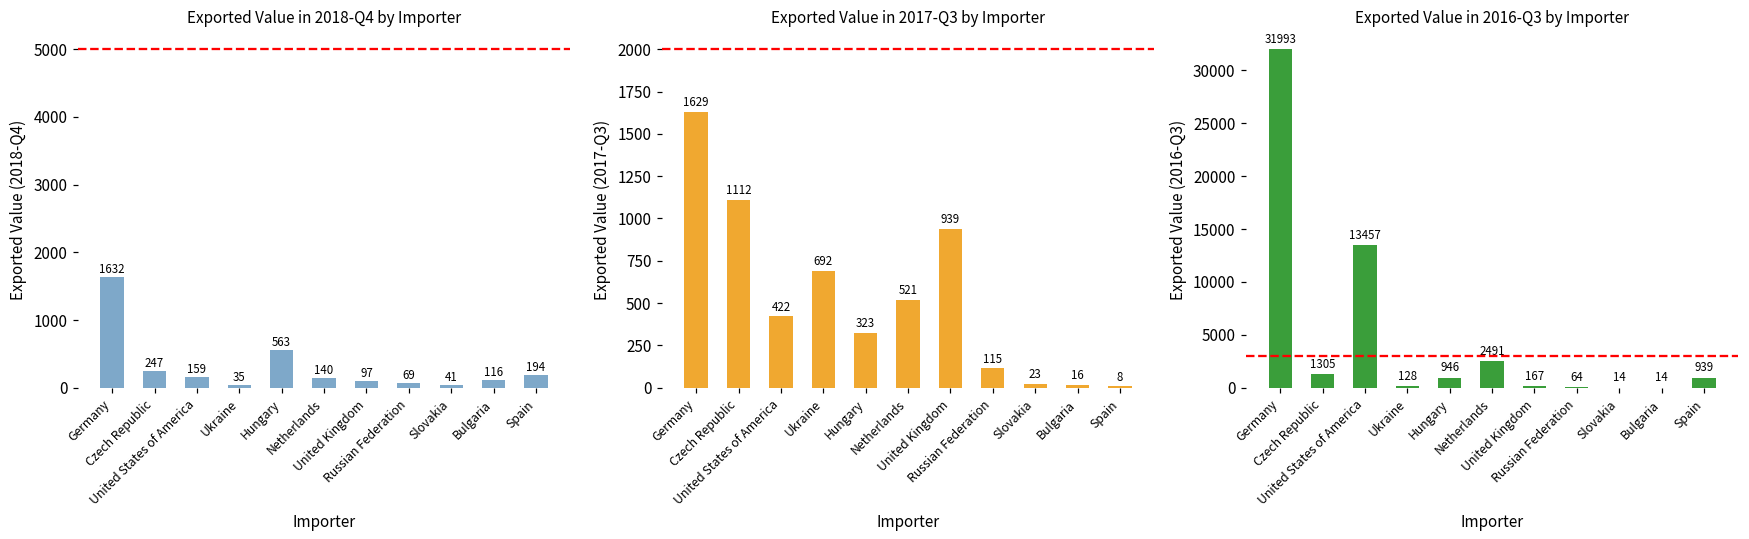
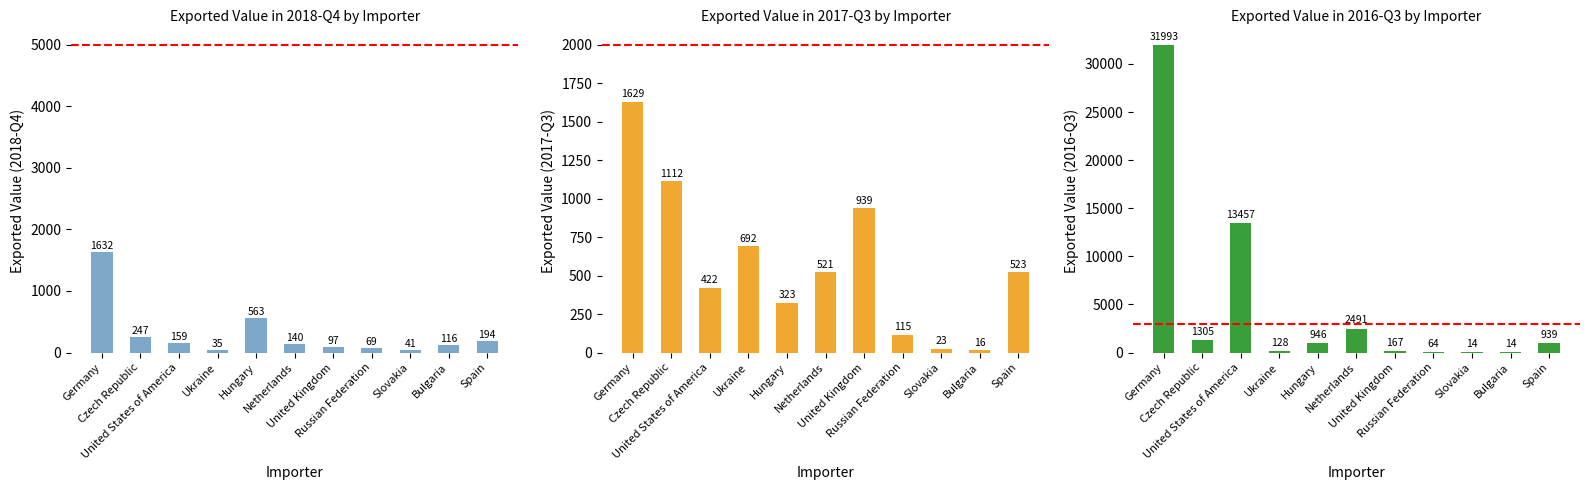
  {
    "Exported Value in 2018-Q4 by Importer": {
      "Germany": 1632,
      "Czech Republic": 247,
      "United States of America": 159,
      "Ukraine": 35,
      "Hungary": 563,
      "Netherlands": 140,
      "United Kingdom": 97,
      "Russian Federation": 69,
      "Slovakia": 41,
      "Bulgaria": 116,
      "Spain": 194
    },
    "Exported Value in 2017-Q3 by Importer": {
      "Germany": 1629,
      "Czech Republic": 1112,
      "United States of America": 422,
      "Ukraine": 692,
      "Hungary": 323,
      "Netherlands": 521,
      "United Kingdom": 939,
      "Russian Federation": 115,
      "Slovakia": 23,
      "Bulgaria": 16,
-     "Spain": 8
+     "Spain": 523
    },
    "Exported Value in 2016-Q3 by Importer": {
      "Germany": 31993,
      "Czech Republic": 1305,
      "United States of America": 13457,
      "Ukraine": 128,
      "Hungary": 946,
      "Netherlands": 2491,
      "United Kingdom": 167,
      "Russian Federation": 64,
      "Slovakia": 14,
      "Bulgaria": 14,
      "Spain": 939
    }
  }
